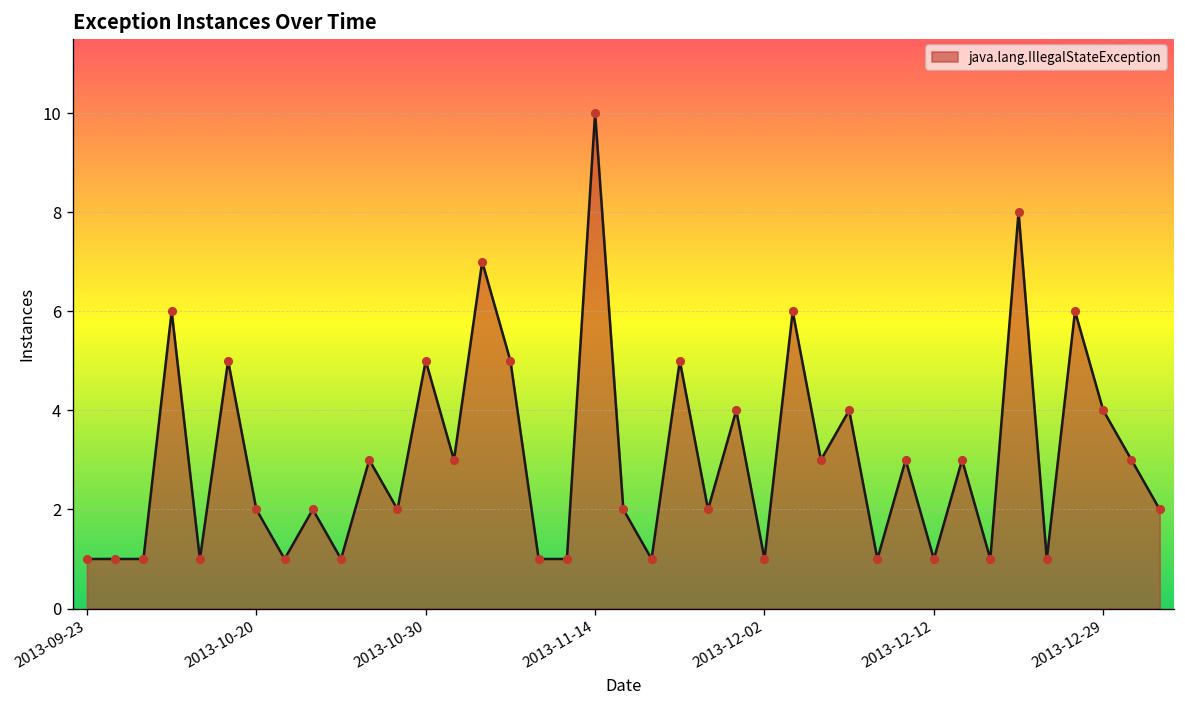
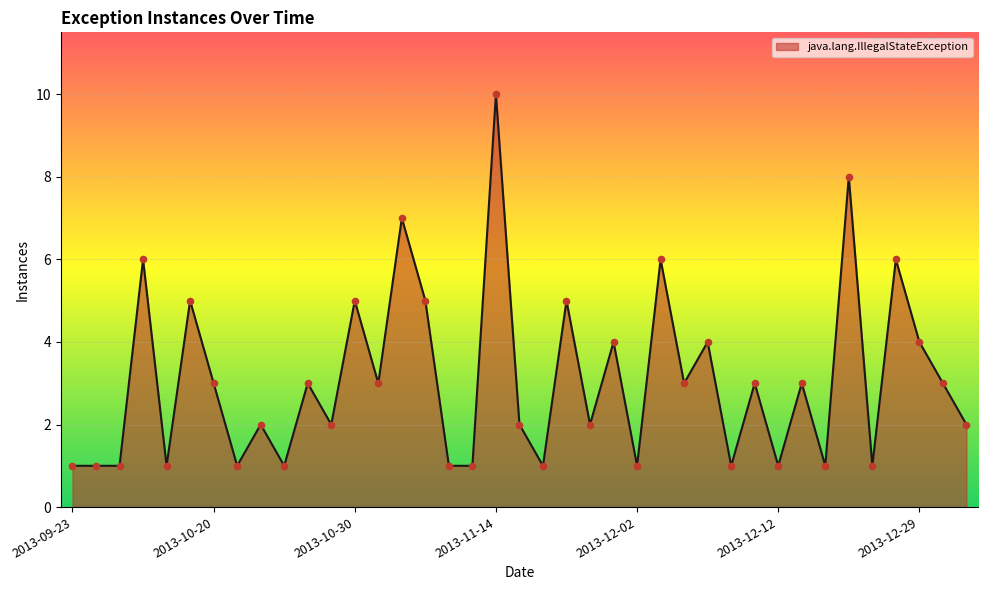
  {
    "2013-09-23": 1,
-   "2013-10-20": 2,
+   "2013-10-20": 3,
    "2013-10-30": 5,
    "2013-11-14": 10,
    "2013-12-02": 1,
    "2013-12-12": 1,
    "2013-12-29": 4
  }
